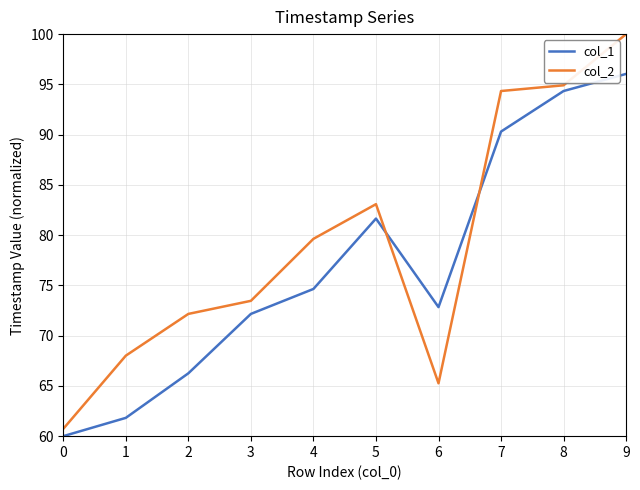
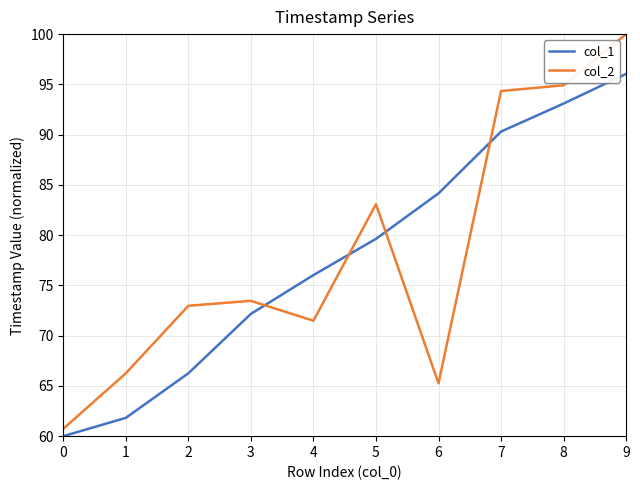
  {
    "col_1": {
      "0": 60.0,
      "1": 61.8,
      "2": 66.3,
      "3": 72.2,
-     "4": 74.6,
-     "5": 81.6,
-     "6": 72.8,
+     "4": 76.0,
+     "5": 79.6,
+     "6": 84.2,
      "7": 90.3,
-     "8": 94.3,
+     "8": 93.1,
      "9": 96.0
    },
    "col_2": {
      "0": 60.7,
-     "1": 68.0,
-     "2": 72.2,
+     "1": 66.3,
+     "2": 73.0,
      "3": 73.5,
-     "4": 79.6,
+     "4": 71.5,
      "5": 83.1,
      "6": 65.3,
      "7": 94.3,
      "8": 94.9,
      "9": 100.0
    }
  }
